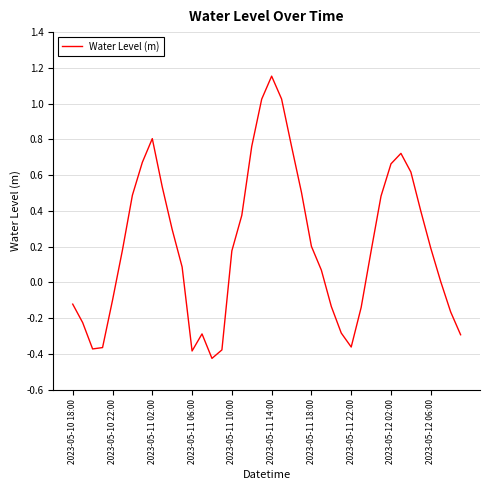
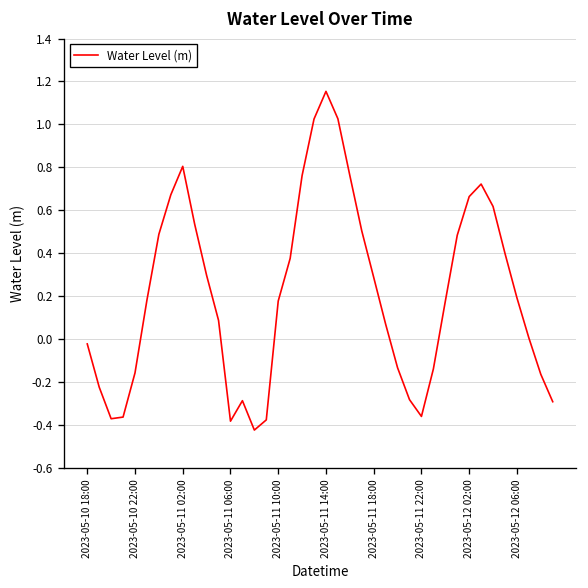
  {
-   "2023-05-10 18:00": -0.12,
-   "2023-05-10 22:00": -0.10,
+   "2023-05-10 18:00": -0.02,
+   "2023-05-10 22:00": -0.16,
    "2023-05-11 02:00": 0.80,
    "2023-05-11 06:00": -0.38,
    "2023-05-11 10:00": 0.18,
    "2023-05-11 14:00": 1.15,
-   "2023-05-11 18:00": 0.20,
+   "2023-05-11 18:00": 0.29,
    "2023-05-11 22:00": -0.36,
    "2023-05-12 02:00": 0.66,
    "2023-05-12 06:00": 0.19
  }
